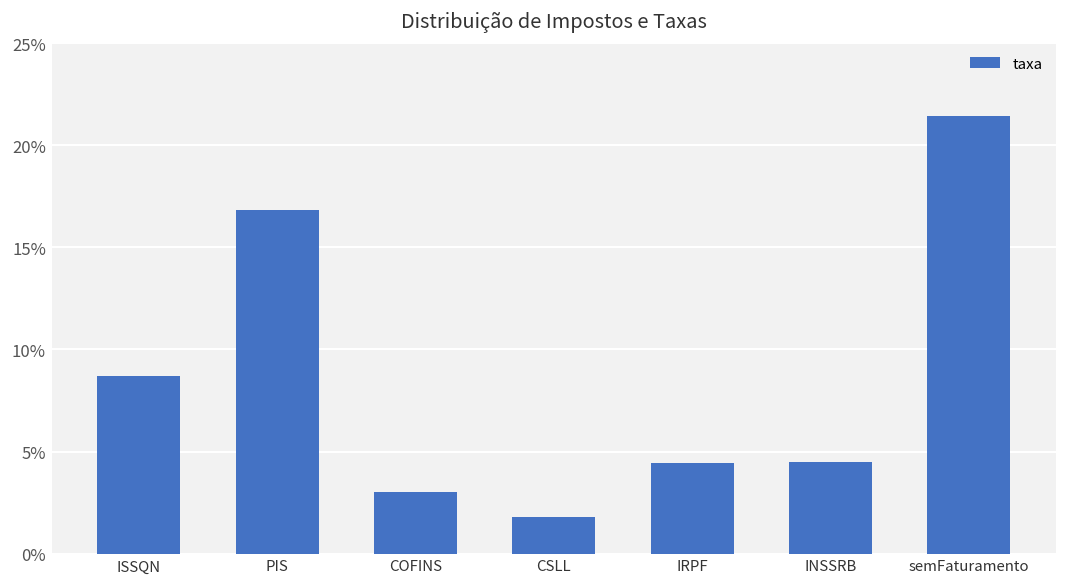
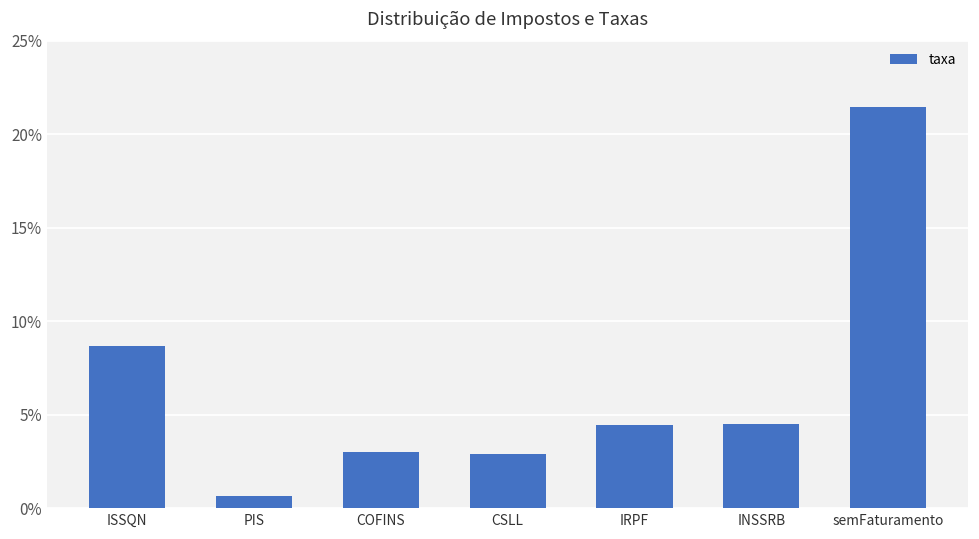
  {
    "ISSQN": "8.7%",
-   "PIS": "16.8%",
+   "PIS": "0.7%",
    "COFINS": "3.0%",
-   "CSLL": "1.8%",
+   "CSLL": "2.9%",
    "IRPF": "4.5%",
    "INSSRB": "4.5%",
    "semFaturamento": "21.5%"
  }
